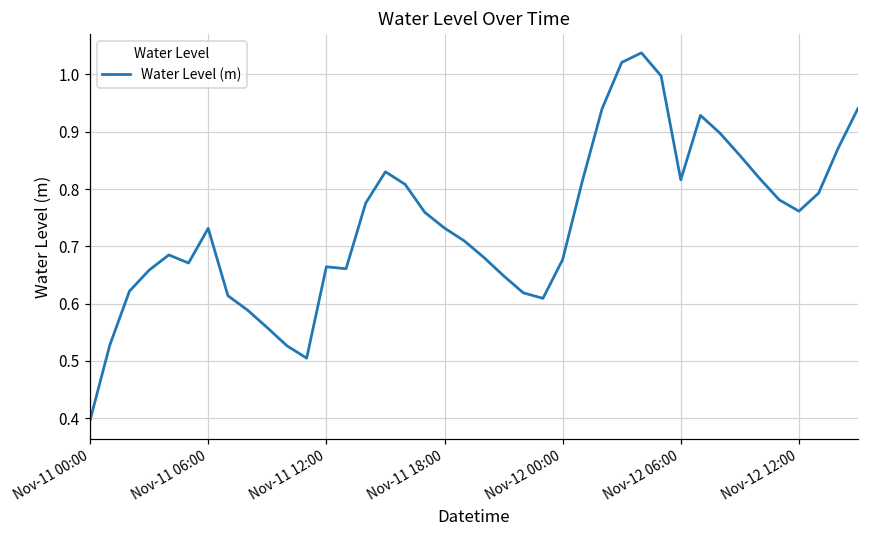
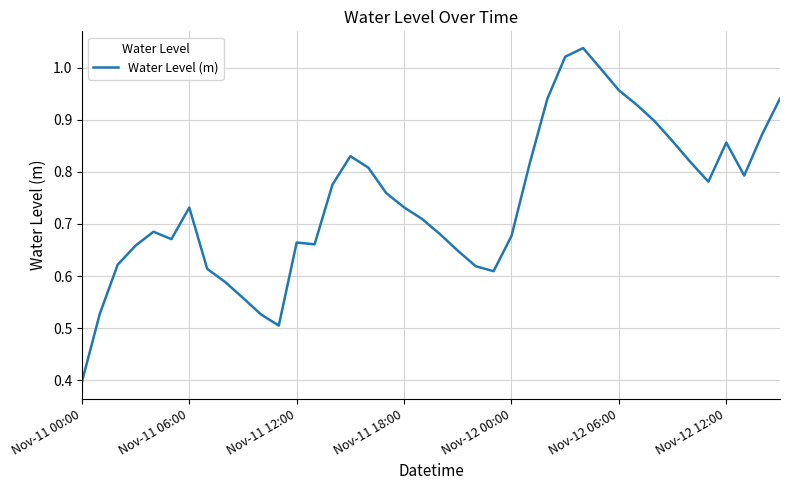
  {
    "Nov-11 00:00": 0.40,
    "Nov-11 06:00": 0.73,
    "Nov-11 12:00": 0.66,
    "Nov-11 18:00": 0.73,
    "Nov-12 00:00": 0.68,
-   "Nov-12 06:00": 0.82,
-   "Nov-12 12:00": 0.76
+   "Nov-12 06:00": 0.96,
+   "Nov-12 12:00": 0.86
  }
